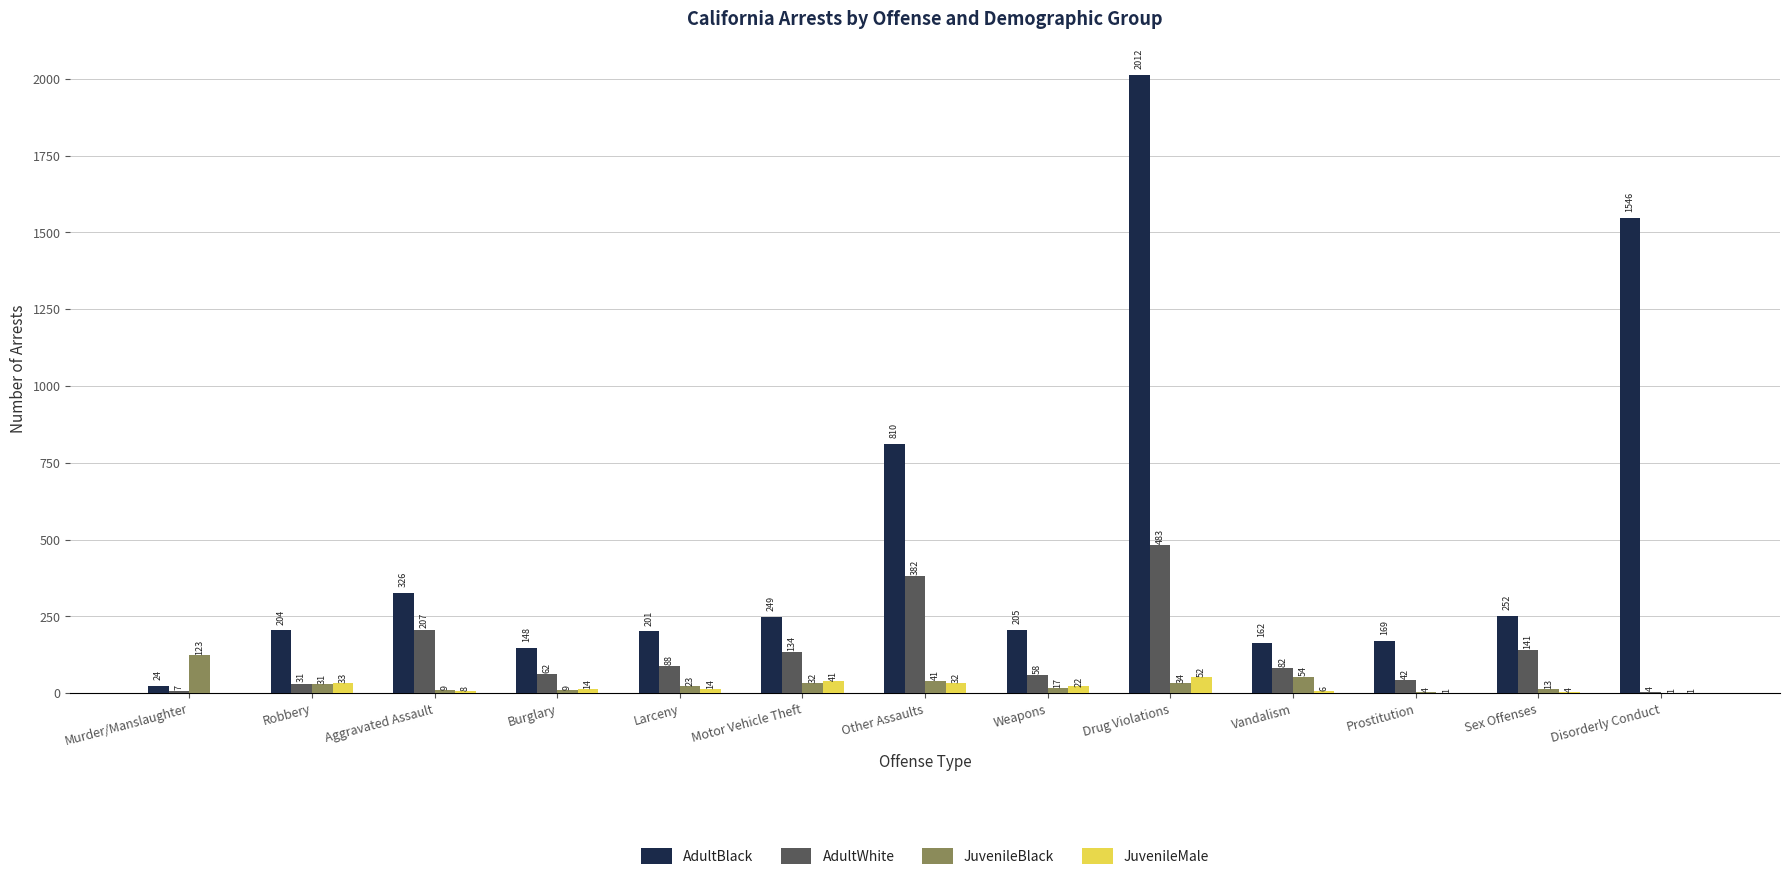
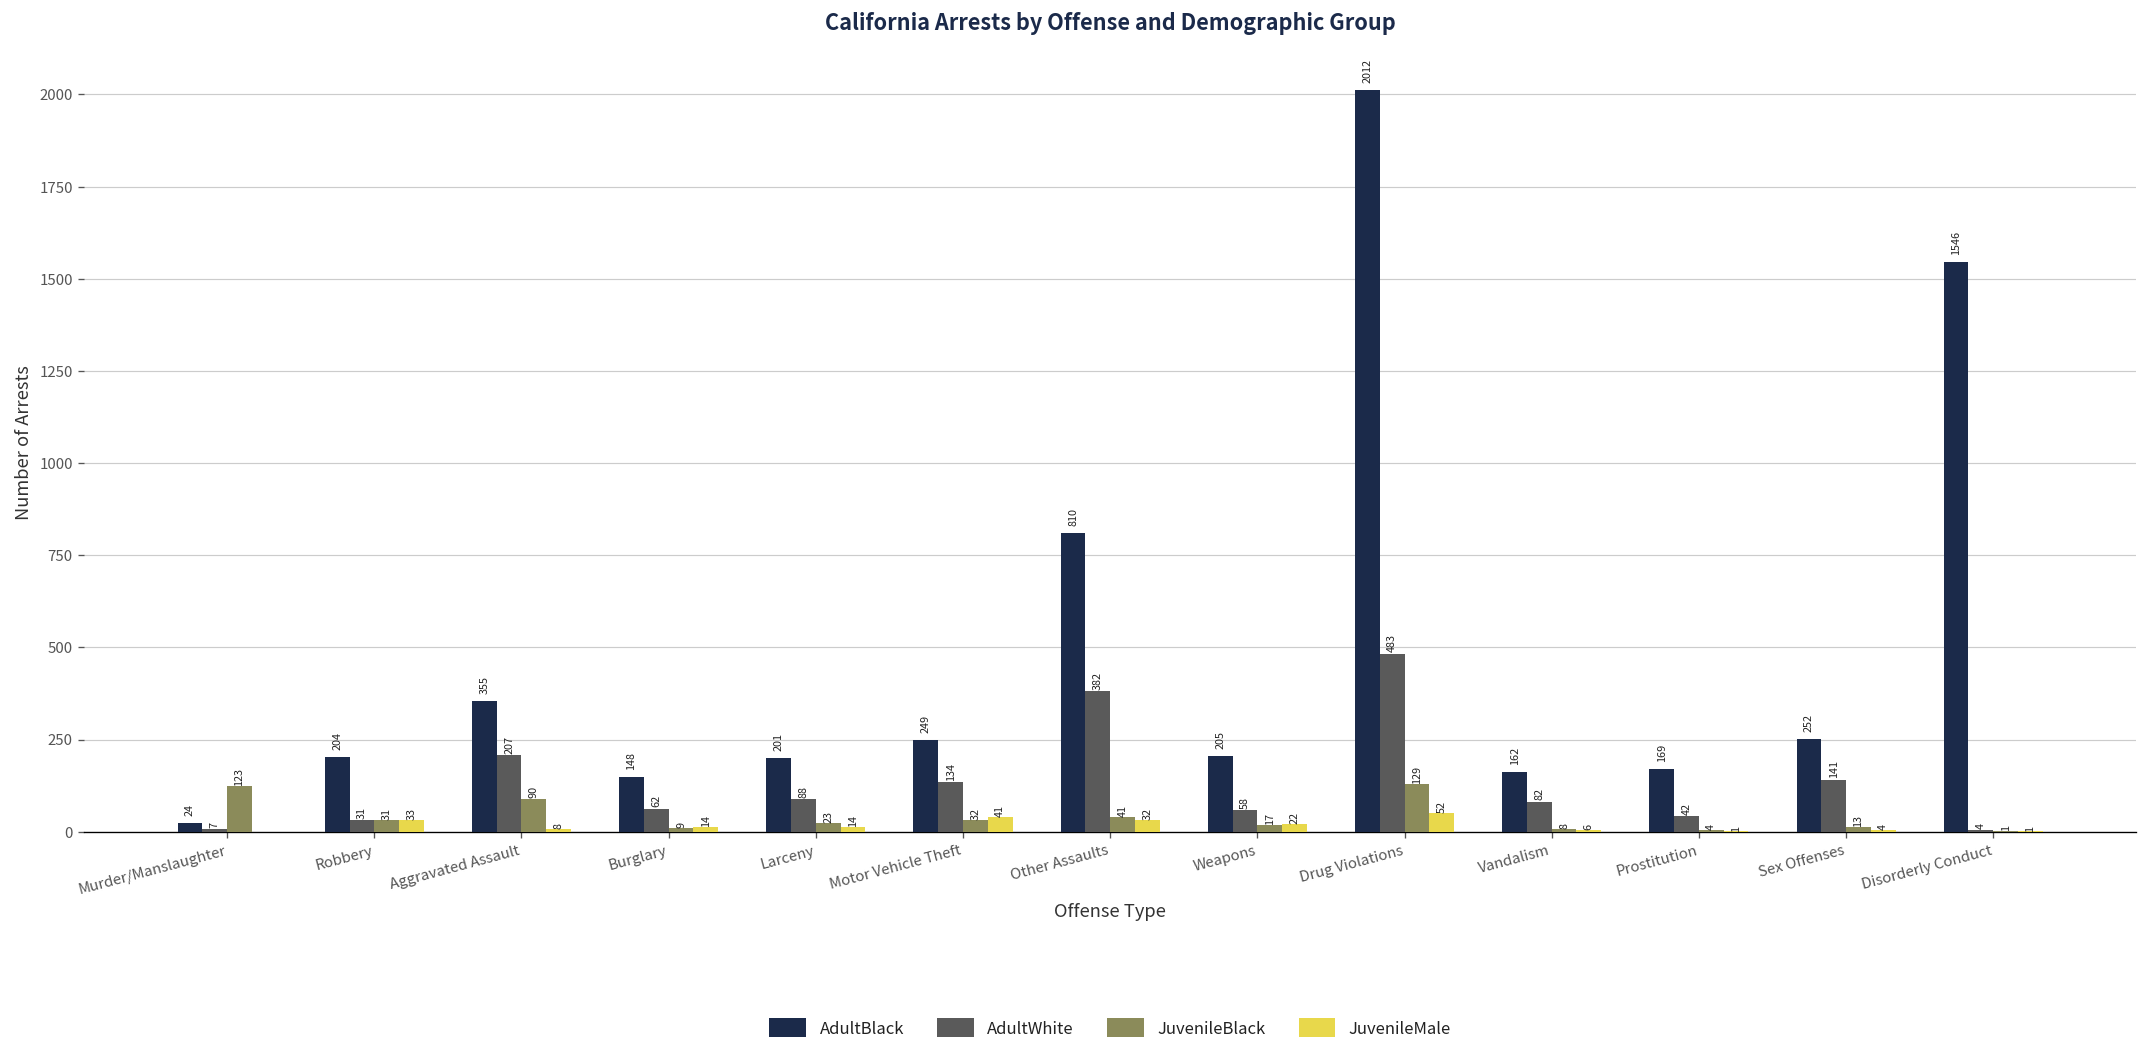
  {
    "AdultBlack": {
      "Murder/Manslaughter": 24,
      "Robbery": 204,
-     "Aggravated Assault": 326,
+     "Aggravated Assault": 355,
      "Burglary": 148,
      "Larceny": 201,
      "Motor Vehicle Theft": 249,
      "Other Assaults": 810,
      "Weapons": 205,
      "Drug Violations": 2012,
      "Vandalism": 162,
      "Prostitution": 169,
      "Sex Offenses": 252,
      "Disorderly Conduct": 1546
    },
    "AdultWhite": {
      "Murder/Manslaughter": 7,
      "Robbery": 31,
      "Aggravated Assault": 207,
      "Burglary": 62,
      "Larceny": 88,
      "Motor Vehicle Theft": 134,
      "Other Assaults": 382,
      "Weapons": 58,
      "Drug Violations": 483,
      "Vandalism": 82,
      "Prostitution": 42,
      "Sex Offenses": 141,
      "Disorderly Conduct": 4
    },
    "JuvenileBlack": {
      "Murder/Manslaughter": 123,
      "Robbery": 31,
-     "Aggravated Assault": 9,
+     "Aggravated Assault": 90,
      "Burglary": 9,
      "Larceny": 23,
      "Motor Vehicle Theft": 32,
      "Other Assaults": 41,
      "Weapons": 17,
-     "Drug Violations": 34,
-     "Vandalism": 54,
+     "Drug Violations": 129,
+     "Vandalism": 8,
      "Prostitution": 4,
      "Sex Offenses": 13,
      "Disorderly Conduct": 1
    },
    "JuvenileMale": {
      "Robbery": 33,
      "Aggravated Assault": 8,
      "Burglary": 14,
      "Larceny": 14,
      "Motor Vehicle Theft": 41,
      "Other Assaults": 32,
      "Weapons": 22,
      "Drug Violations": 52,
      "Vandalism": 6,
      "Prostitution": 1,
      "Sex Offenses": 4,
      "Disorderly Conduct": 1
    }
  }
